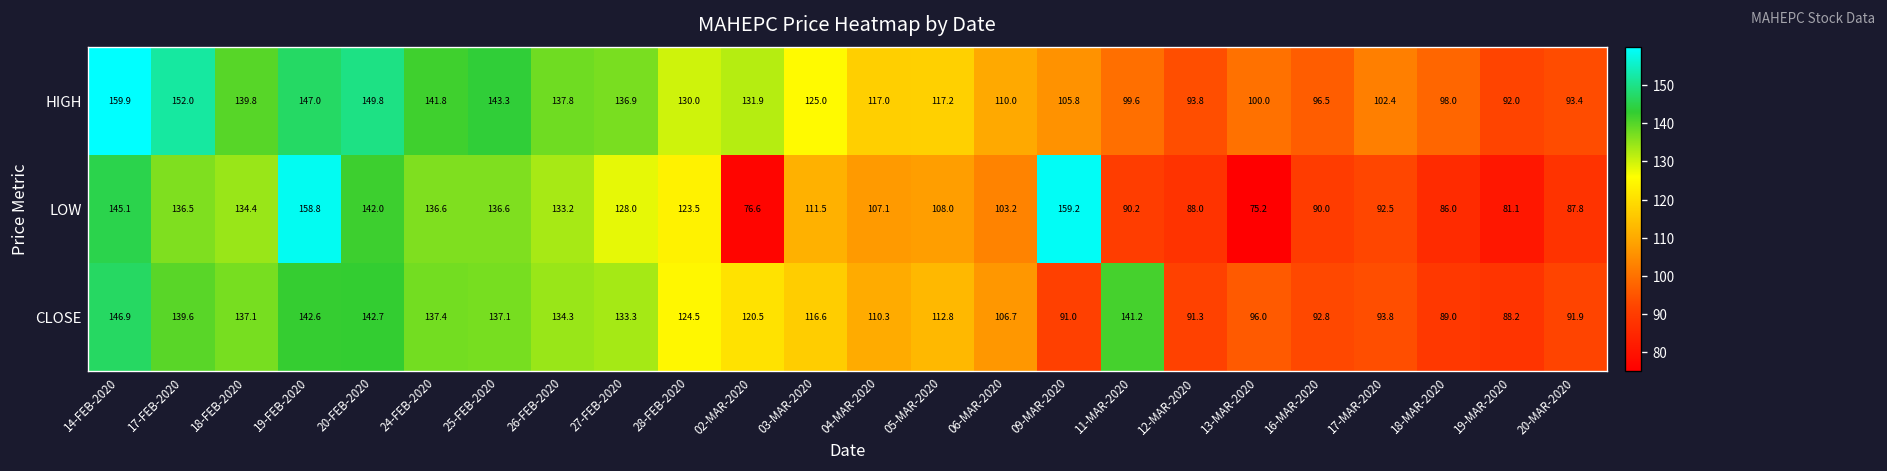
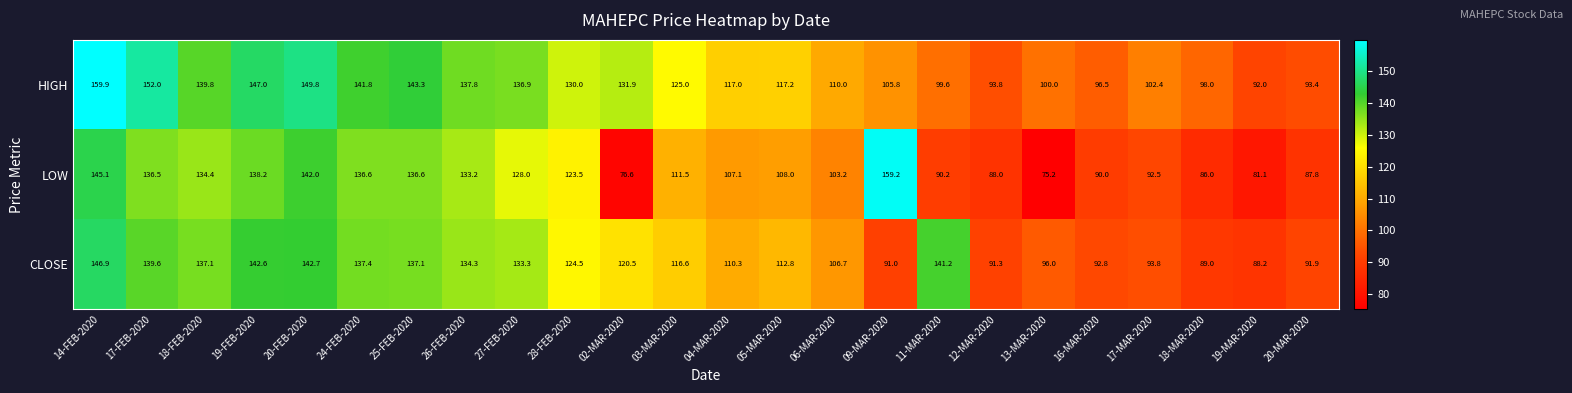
  {
    "HIGH": {
      "14-FEB-2020": 159.9,
      "17-FEB-2020": 152.0,
      "18-FEB-2020": 139.8,
      "19-FEB-2020": 147.0,
      "20-FEB-2020": 149.8,
      "24-FEB-2020": 141.8,
      "25-FEB-2020": 143.3,
      "26-FEB-2020": 137.8,
      "27-FEB-2020": 136.9,
      "28-FEB-2020": 130.0,
      "02-MAR-2020": 131.9,
      "03-MAR-2020": 125.0,
      "04-MAR-2020": 117.0,
      "05-MAR-2020": 117.2,
      "06-MAR-2020": 110.0,
      "09-MAR-2020": 105.8,
      "11-MAR-2020": 99.6,
      "12-MAR-2020": 93.8,
      "13-MAR-2020": 100.0,
      "16-MAR-2020": 96.5,
      "17-MAR-2020": 102.4,
      "18-MAR-2020": 98.0,
      "19-MAR-2020": 92.0,
      "20-MAR-2020": 93.4
    },
    "LOW": {
      "14-FEB-2020": 145.1,
      "17-FEB-2020": 136.5,
      "18-FEB-2020": 134.4,
-     "19-FEB-2020": 158.8,
+     "19-FEB-2020": 138.2,
      "20-FEB-2020": 142.0,
      "24-FEB-2020": 136.6,
      "25-FEB-2020": 136.6,
      "26-FEB-2020": 133.2,
      "27-FEB-2020": 128.0,
      "28-FEB-2020": 123.5,
      "02-MAR-2020": 76.6,
      "03-MAR-2020": 111.5,
      "04-MAR-2020": 107.1,
      "05-MAR-2020": 108.0,
      "06-MAR-2020": 103.2,
      "09-MAR-2020": 159.2,
      "11-MAR-2020": 90.2,
      "12-MAR-2020": 88.0,
      "13-MAR-2020": 75.2,
      "16-MAR-2020": 90.0,
      "17-MAR-2020": 92.5,
      "18-MAR-2020": 86.0,
      "19-MAR-2020": 81.1,
      "20-MAR-2020": 87.8
    },
    "CLOSE": {
      "14-FEB-2020": 146.9,
      "17-FEB-2020": 139.6,
      "18-FEB-2020": 137.1,
      "19-FEB-2020": 142.6,
      "20-FEB-2020": 142.7,
      "24-FEB-2020": 137.4,
      "25-FEB-2020": 137.1,
      "26-FEB-2020": 134.3,
      "27-FEB-2020": 133.3,
      "28-FEB-2020": 124.5,
      "02-MAR-2020": 120.5,
      "03-MAR-2020": 116.6,
      "04-MAR-2020": 110.3,
      "05-MAR-2020": 112.8,
      "06-MAR-2020": 106.7,
      "09-MAR-2020": 91.0,
      "11-MAR-2020": 141.2,
      "12-MAR-2020": 91.3,
      "13-MAR-2020": 96.0,
      "16-MAR-2020": 92.8,
      "17-MAR-2020": 93.8,
      "18-MAR-2020": 89.0,
      "19-MAR-2020": 88.2,
      "20-MAR-2020": 91.9
    }
  }
